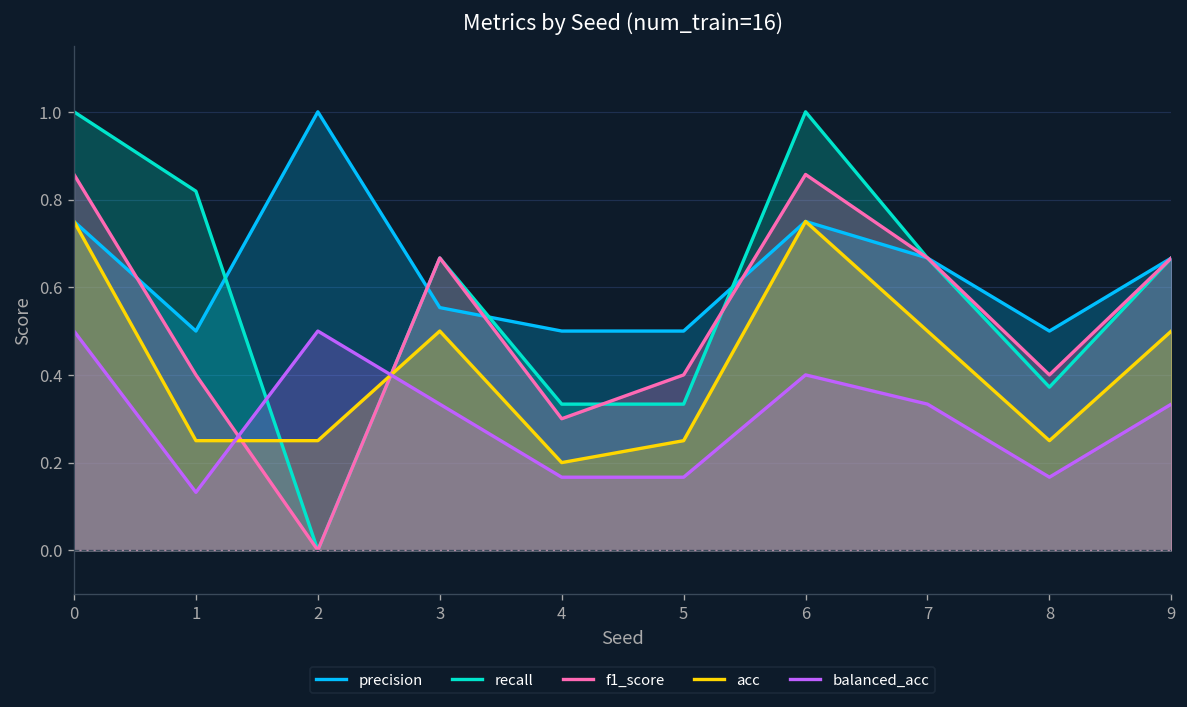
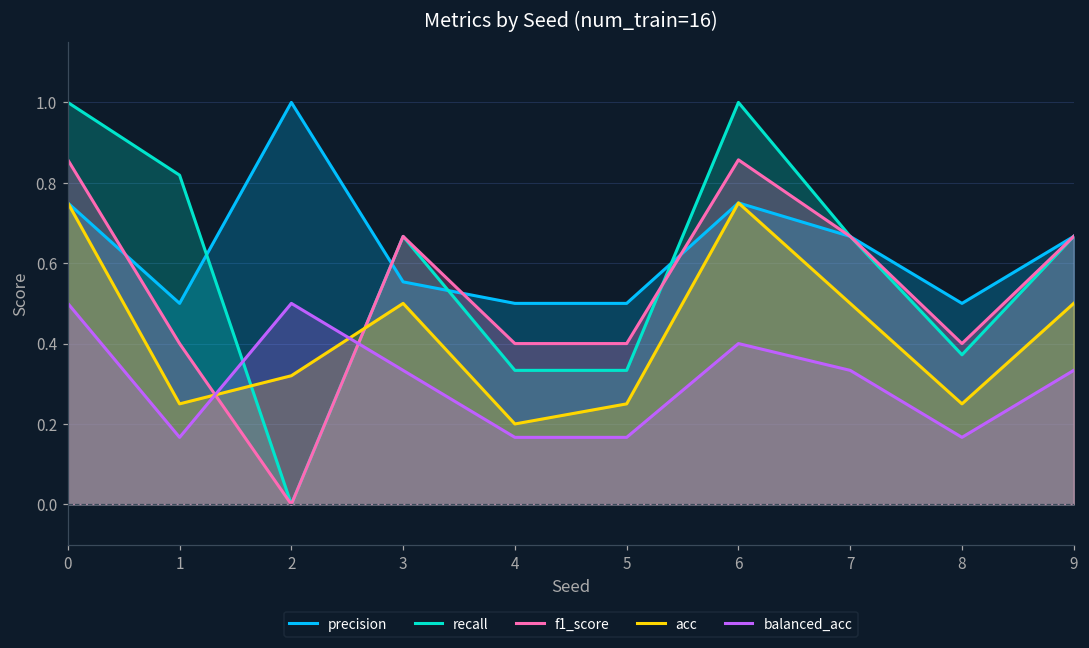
  {
    "precision": {
      "1": 0.50,
      "2": 1.00,
      "3": 0.55,
      "4": 0.50,
      "5": 0.50,
      "8": 0.50
    },
    "recall": {
      "0": 1.00,
      "1": 0.82,
      "4": 0.33,
      "5": 0.33,
      "6": 1.00,
      "8": 0.37
    },
    "f1_score": {
      "0": 0.86,
      "1": 0.4,
-     "4": 0.3,
+     "4": 0.4,
      "5": 0.4,
      "6": 0.86,
      "8": 0.4
    },
    "acc": {
      "1": 0.25,
-     "2": 0.25,
+     "2": 0.32,
      "3": 0.50,
      "4": 0.20,
      "5": 0.25,
      "7": 0.50,
      "8": 0.25,
      "9": 0.50
    },
    "balanced_acc": {
      "0": 0.50,
-     "1": 0.13,
+     "1": 0.17,
      "2": 0.50,
      "3": 0.33,
      "4": 0.17,
      "5": 0.17,
      "6": 0.40,
      "7": 0.33,
      "8": 0.17,
      "9": 0.33
    }
  }
